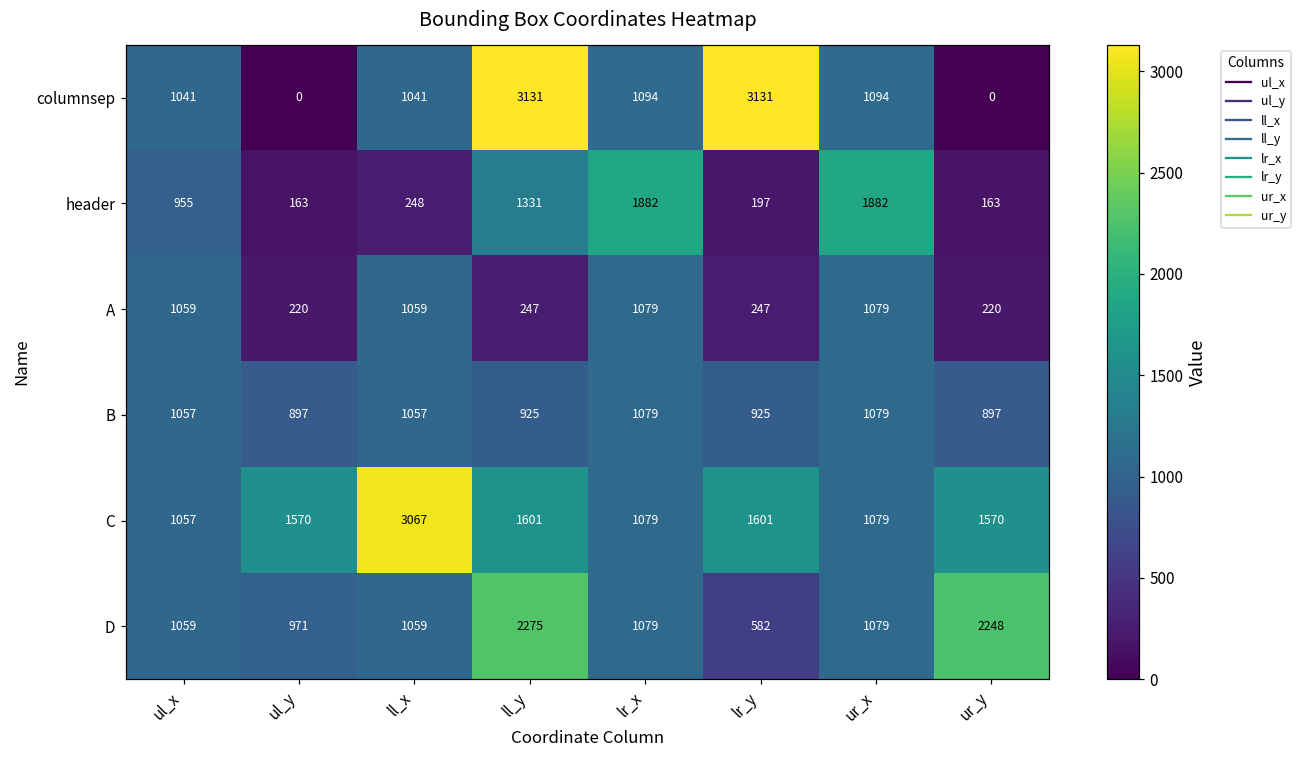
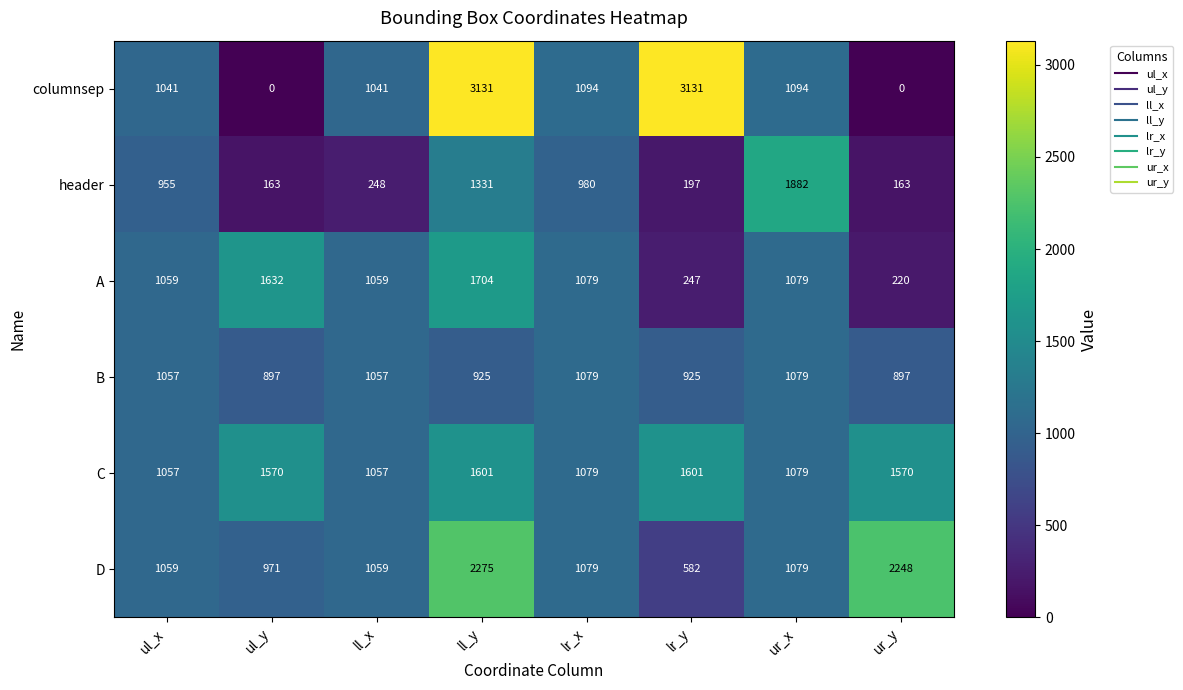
  {
    "columnsep": {
      "ul_x": 1041,
      "ul_y": 0,
      "ll_x": 1041,
      "ll_y": 3131,
      "lr_x": 1094,
      "lr_y": 3131,
      "ur_x": 1094,
      "ur_y": 0
    },
    "header": {
      "ul_x": 955,
      "ul_y": 163,
      "ll_x": 248,
      "ll_y": 1331,
-     "lr_x": 1882,
+     "lr_x": 980,
      "lr_y": 197,
      "ur_x": 1882,
      "ur_y": 163
    },
    "A": {
      "ul_x": 1059,
-     "ul_y": 220,
+     "ul_y": 1632,
      "ll_x": 1059,
-     "ll_y": 247,
+     "ll_y": 1704,
      "lr_x": 1079,
      "lr_y": 247,
      "ur_x": 1079,
      "ur_y": 220
    },
    "B": {
      "ul_x": 1057,
      "ul_y": 897,
      "ll_x": 1057,
      "ll_y": 925,
      "lr_x": 1079,
      "lr_y": 925,
      "ur_x": 1079,
      "ur_y": 897
    },
    "C": {
      "ul_x": 1057,
      "ul_y": 1570,
-     "ll_x": 3067,
+     "ll_x": 1057,
      "ll_y": 1601,
      "lr_x": 1079,
      "lr_y": 1601,
      "ur_x": 1079,
      "ur_y": 1570
    },
    "D": {
      "ul_x": 1059,
      "ul_y": 971,
      "ll_x": 1059,
      "ll_y": 2275,
      "lr_x": 1079,
      "lr_y": 582,
      "ur_x": 1079,
      "ur_y": 2248
    }
  }
